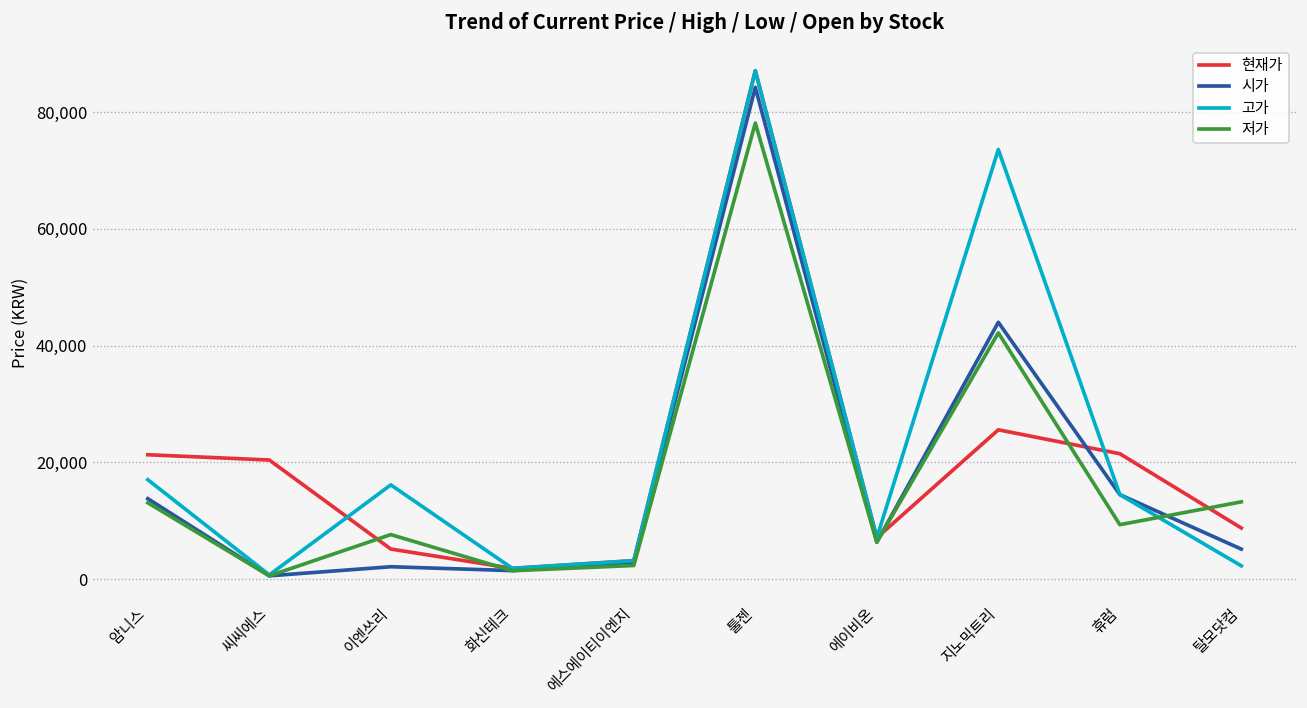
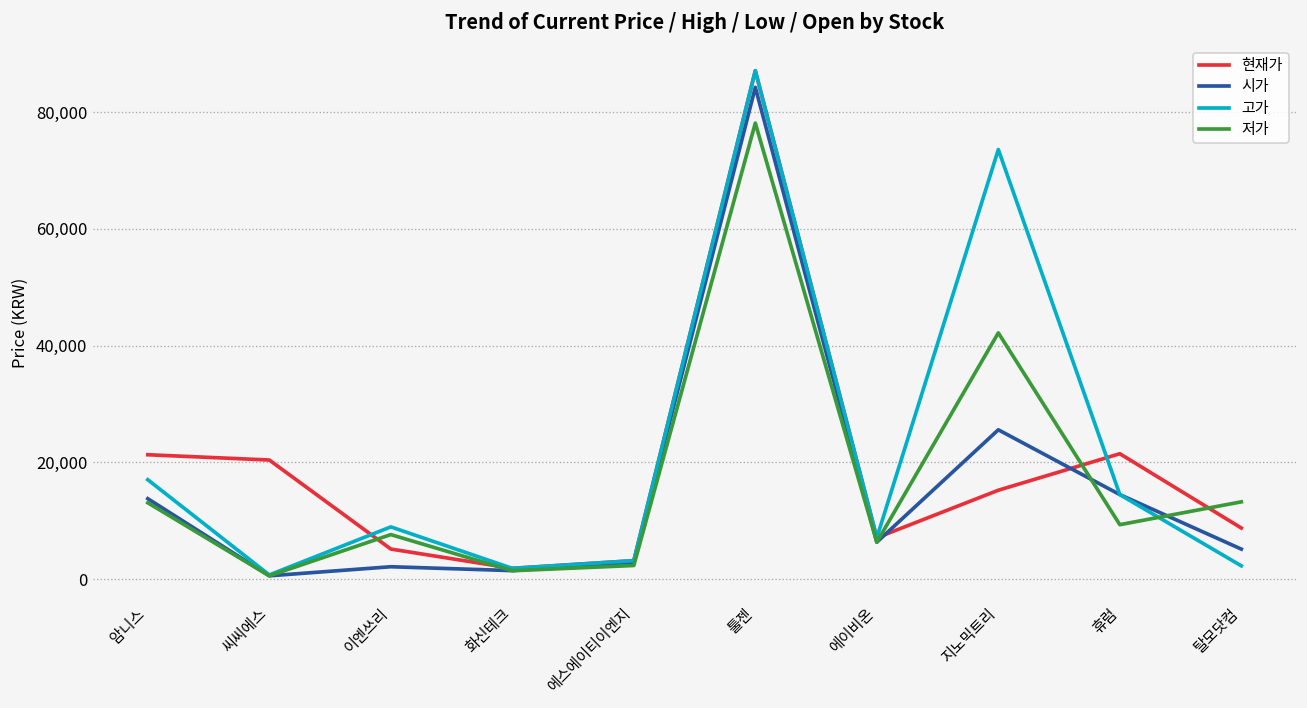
  {
    "현재가": {
      "암니스": "21,000",
      "씨씨에스": "20,000",
      "이엔쓰리": "5,000",
-     "지노믹트리": "26,000",
+     "지노믹트리": "15,000",
      "휴럼": "22,000",
      "탈모닷컴": "9,000"
    },
    "시가": {
      "암니스": "14,000",
      "이엔쓰리": "2,000",
      "툴젠": "84,000",
-     "지노믹트리": "44,000",
+     "지노믹트리": "26,000",
      "탈모닷컴": "5,000"
    },
    "고가": {
      "암니스": "17,000",
-     "이엔쓰리": "16,000",
+     "이엔쓰리": "9,000",
      "지노믹트리": "74,000",
      "탈모닷컴": "2,000"
    },
    "저가": {
      "암니스": "13,000",
      "이엔쓰리": "8,000",
      "에스에이티이엔지": "2,000",
      "툴젠": "78,000",
      "지노믹트리": "42,000",
      "휴럼": "9,000",
      "탈모닷컴": "13,000"
    }
  }
